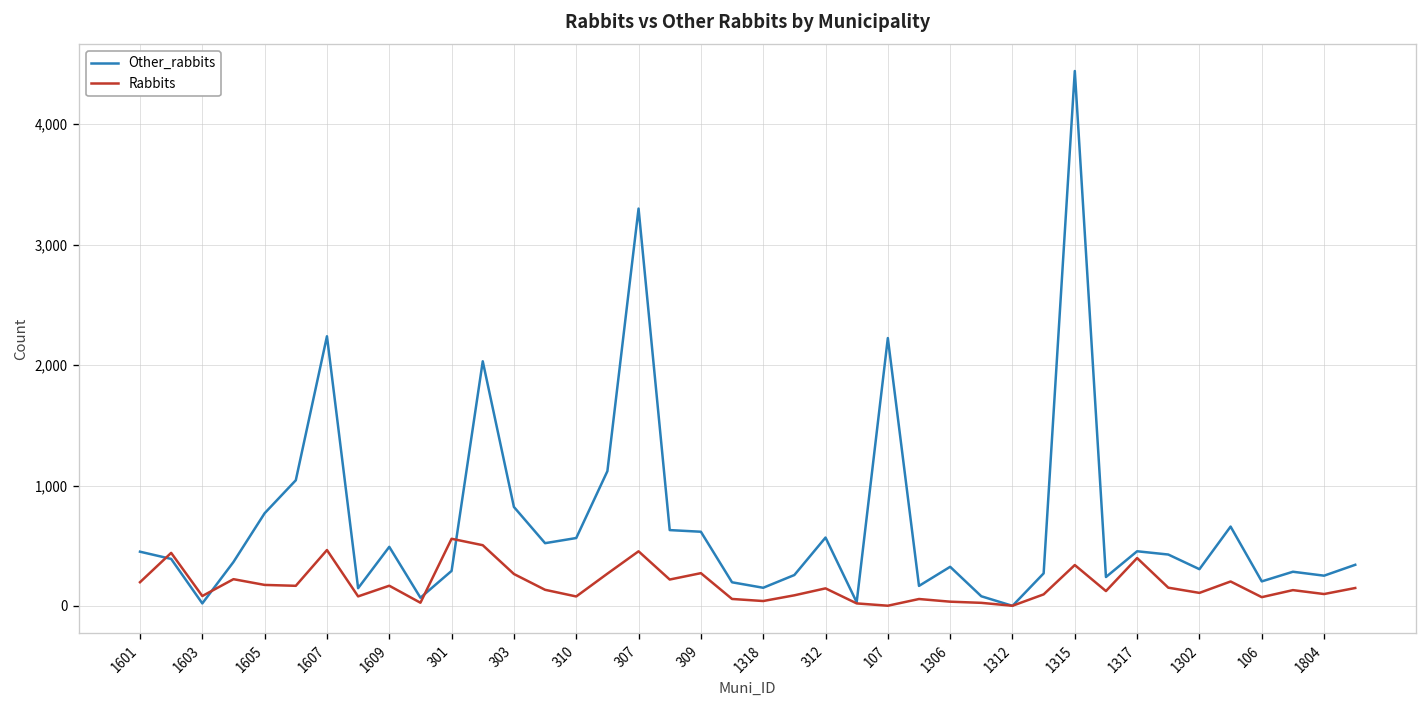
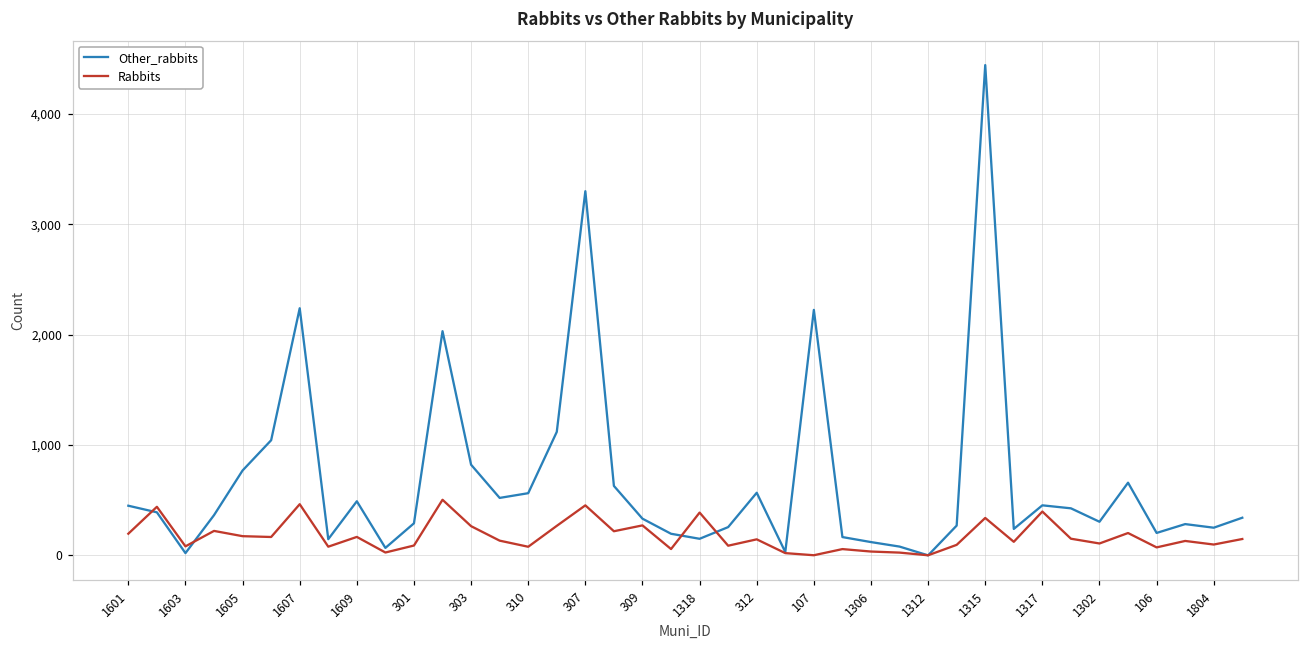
  {
    "Other_rabbits": {
      "1601": "450",
      "1603": "20",
      "1605": "770",
      "1607": "2,240",
      "1609": "490",
      "301": "290",
      "303": "820",
      "310": "560",
      "307": "3,300",
-     "309": "620",
+     "309": "330",
      "1318": "150",
      "312": "570",
      "107": "2,220",
-     "1306": "320",
+     "1306": "120",
      "1315": "4,440",
      "1317": "450",
      "1302": "310",
      "106": "200",
      "1804": "250"
    },
    "Rabbits": {
      "1601": "200",
      "1603": "80",
      "1605": "170",
      "1607": "460",
      "1609": "170",
-     "301": "560",
+     "301": "90",
      "303": "270",
      "310": "80",
      "307": "450",
      "309": "270",
-     "1318": "40",
+     "1318": "390",
      "312": "150",
      "107": "0",
      "1306": "40",
      "1315": "340",
      "1317": "400",
      "1302": "110",
      "106": "70",
      "1804": "100"
    }
  }
